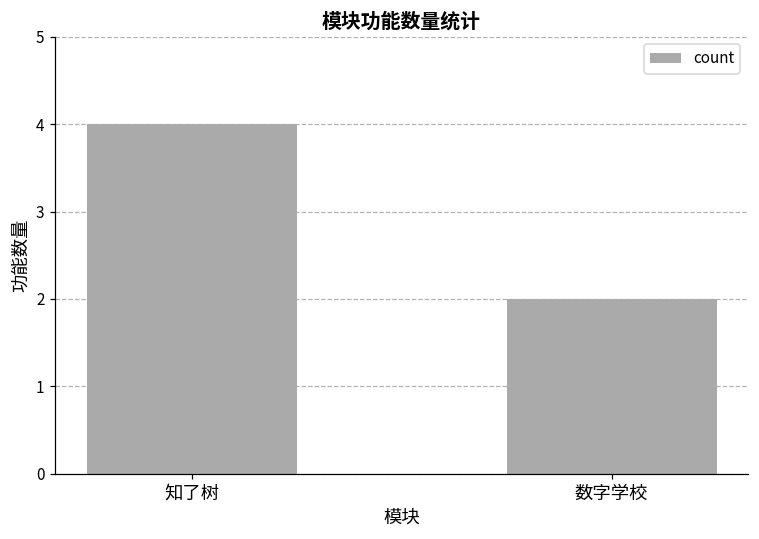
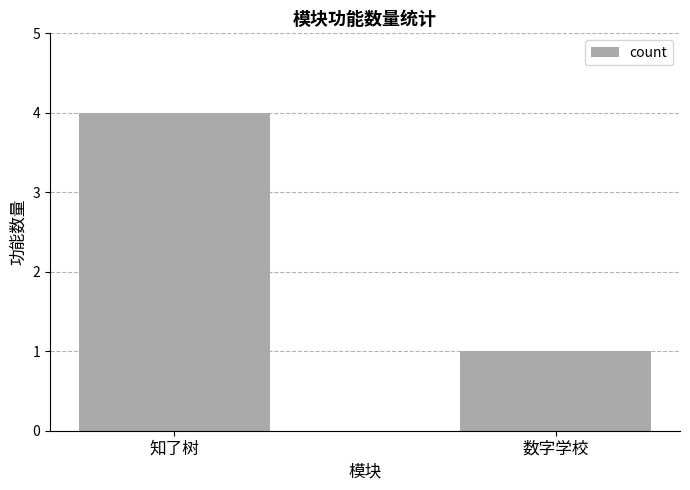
  {
    "知了树": 4,
-   "数字学校": 2
+   "数字学校": 1
  }
